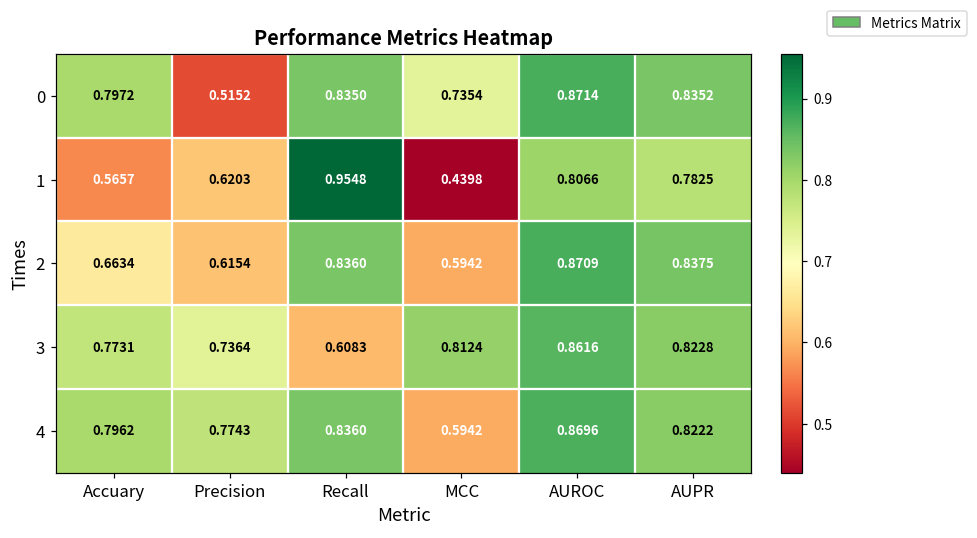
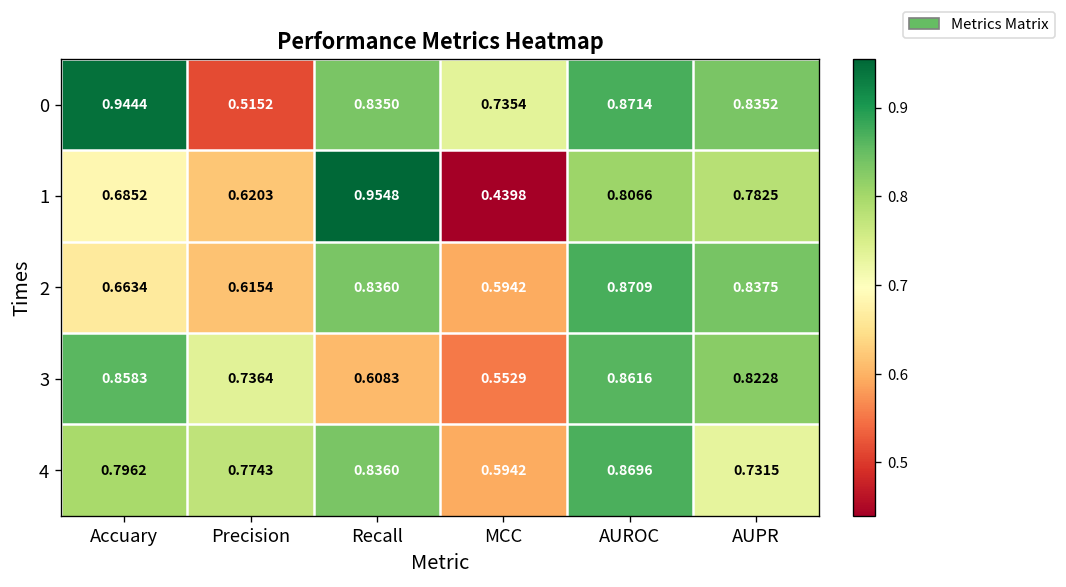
  {
    "0": {
-     "Accuary": 0.7972,
+     "Accuary": 0.9444,
      "Precision": 0.5152,
      "Recall": 0.8350,
      "MCC": 0.7354,
      "AUROC": 0.8714,
      "AUPR": 0.8352
    },
    "1": {
-     "Accuary": 0.5657,
+     "Accuary": 0.6852,
      "Precision": 0.6203,
      "Recall": 0.9548,
      "MCC": 0.4398,
      "AUROC": 0.8066,
      "AUPR": 0.7825
    },
    "2": {
      "Accuary": 0.6634,
      "Precision": 0.6154,
      "Recall": 0.8360,
      "MCC": 0.5942,
      "AUROC": 0.8709,
      "AUPR": 0.8375
    },
    "3": {
-     "Accuary": 0.7731,
+     "Accuary": 0.8583,
      "Precision": 0.7364,
      "Recall": 0.6083,
-     "MCC": 0.8124,
+     "MCC": 0.5529,
      "AUROC": 0.8616,
      "AUPR": 0.8228
    },
    "4": {
      "Accuary": 0.7962,
      "Precision": 0.7743,
      "Recall": 0.8360,
      "MCC": 0.5942,
      "AUROC": 0.8696,
-     "AUPR": 0.8222
+     "AUPR": 0.7315
    }
  }
